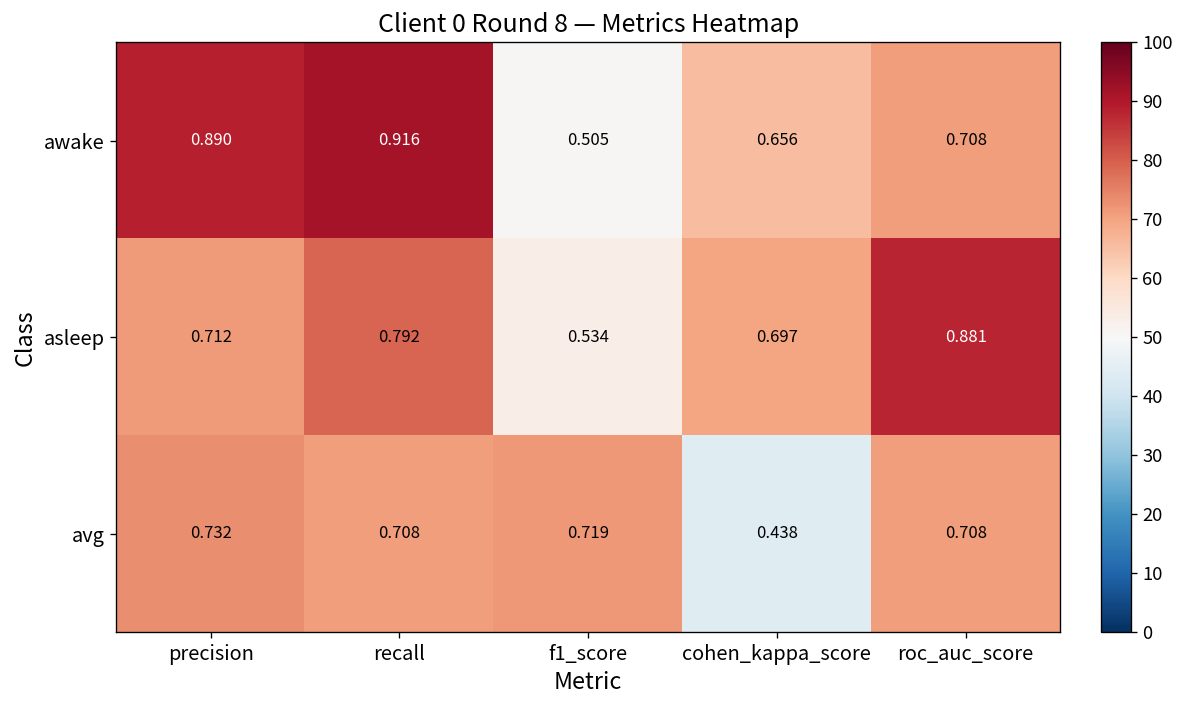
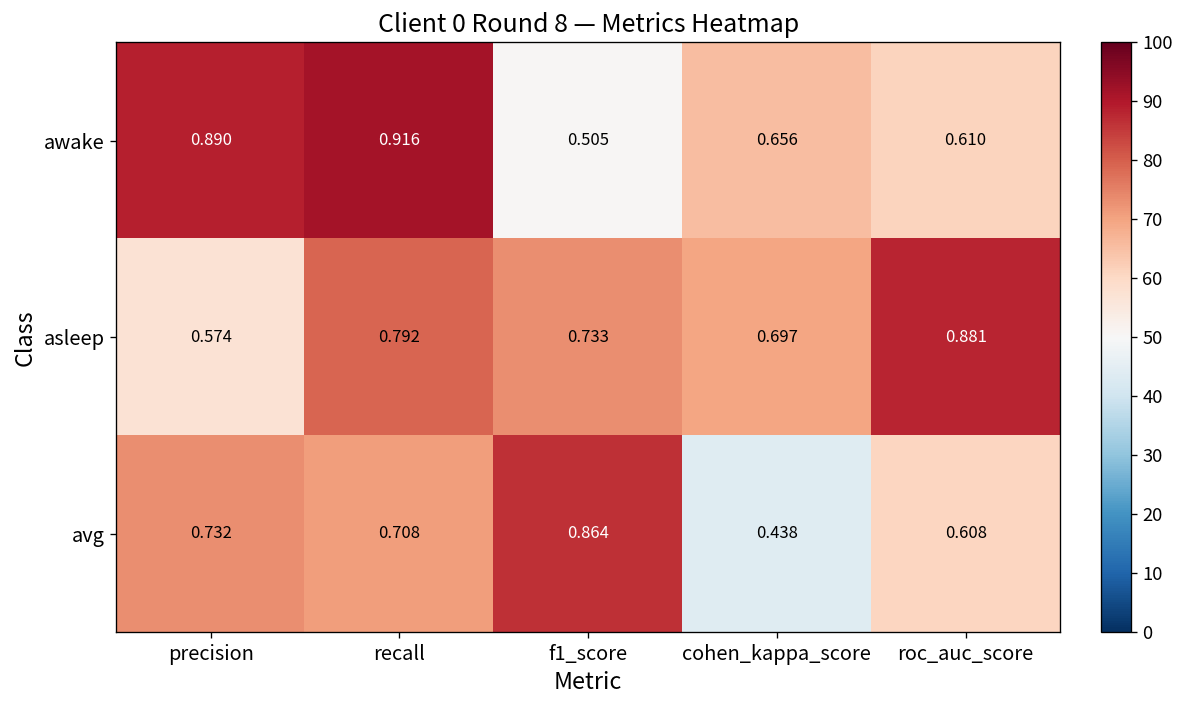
  {
    "awake": {
      "precision": 0.890,
      "recall": 0.916,
      "f1_score": 0.505,
      "cohen_kappa_score": 0.656,
-     "roc_auc_score": 0.708
+     "roc_auc_score": 0.610
    },
    "asleep": {
-     "precision": 0.712,
+     "precision": 0.574,
      "recall": 0.792,
-     "f1_score": 0.534,
+     "f1_score": 0.733,
      "cohen_kappa_score": 0.697,
      "roc_auc_score": 0.881
    },
    "avg": {
      "precision": 0.732,
      "recall": 0.708,
-     "f1_score": 0.719,
+     "f1_score": 0.864,
      "cohen_kappa_score": 0.438,
-     "roc_auc_score": 0.708
+     "roc_auc_score": 0.608
    }
  }
